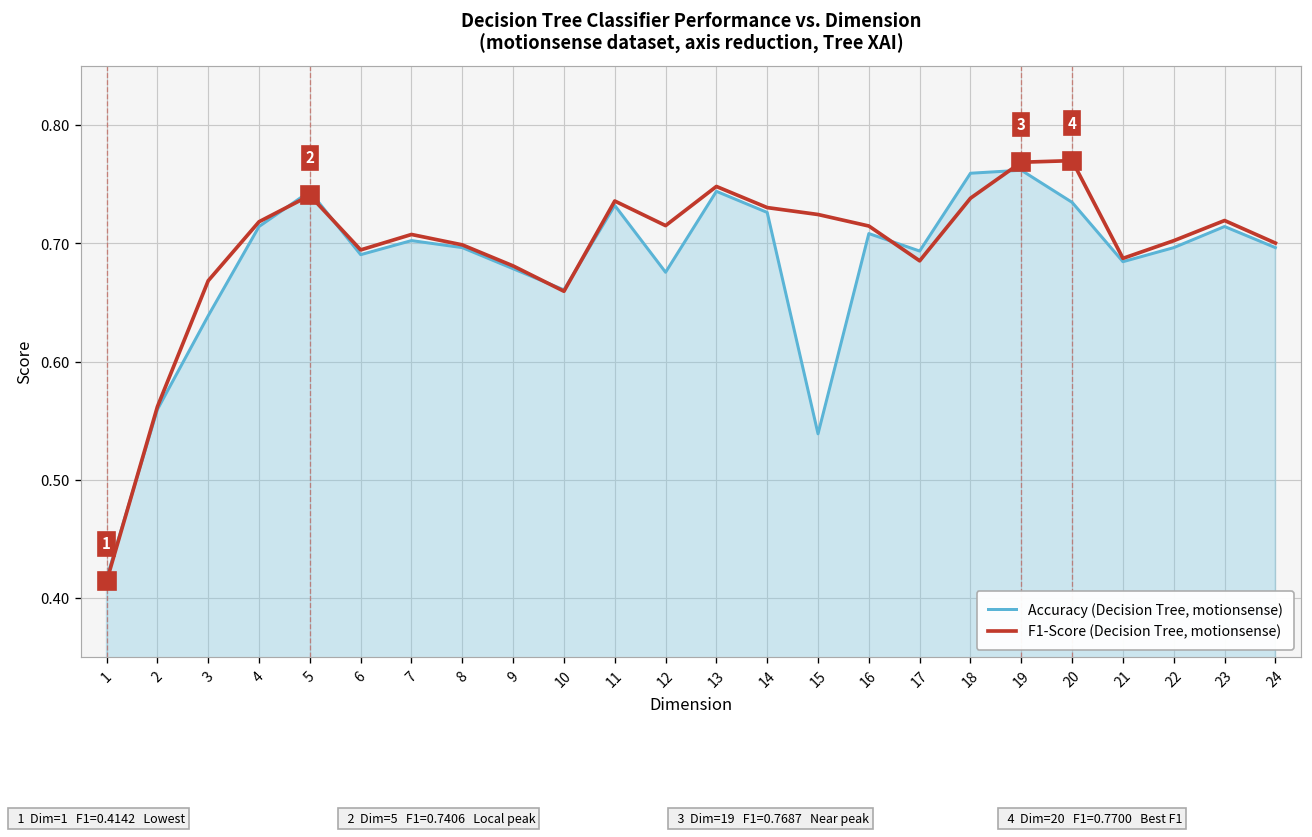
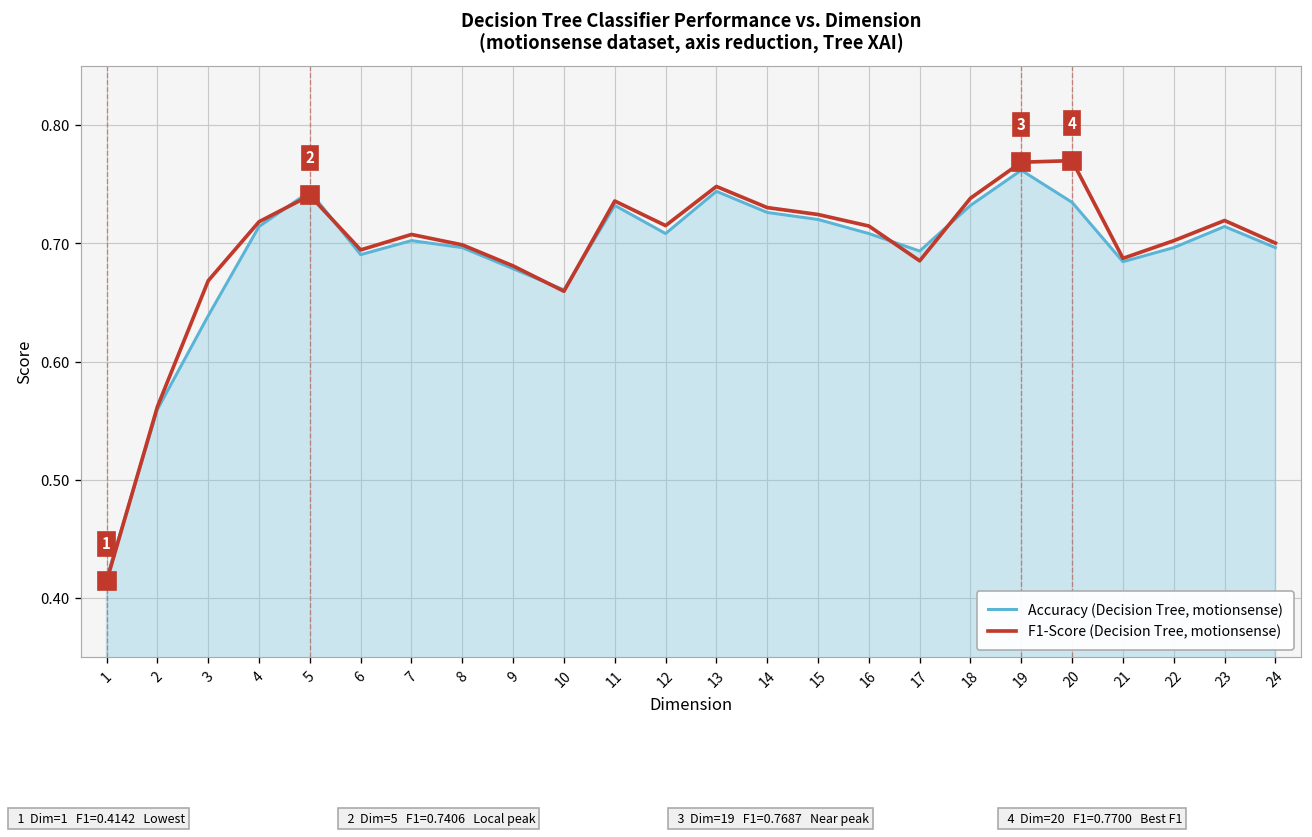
  {
    "Accuracy (Decision Tree, motionsense)": {
      "3": 0.64,
      "4": 0.71,
      "6": 0.69,
      "7": 0.70,
      "11": 0.73,
-     "12": 0.68,
+     "12": 0.71,
      "13": 0.74,
      "14": 0.73,
-     "15": 0.54,
+     "15": 0.72,
      "16": 0.71,
      "17": 0.69,
-     "18": 0.76,
+     "18": 0.73,
      "19": 0.76,
      "20": 0.73,
      "21": 0.68,
      "22": 0.70,
      "23": 0.71,
      "24": 0.70
    }
  }
